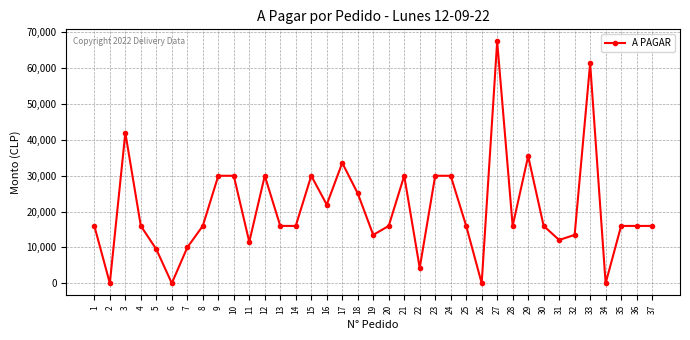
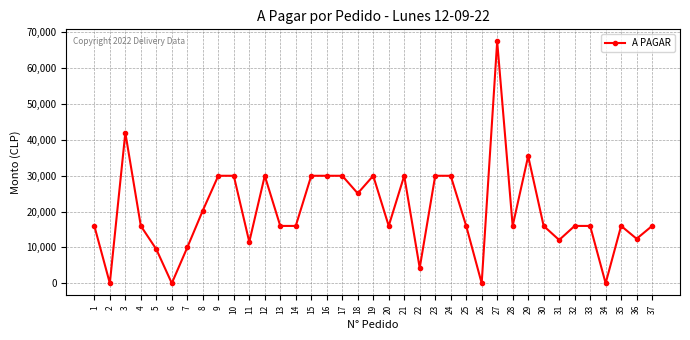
  {
    "1": "16,000",
    "2": "0",
    "3": "42,000",
    "4": "16,000",
    "5": "9,000",
    "6": "0",
    "7": "10,000",
-   "8": "16,000",
+   "8": "20,000",
    "9": "30,000",
    "10": "30,000",
    "11": "12,000",
    "12": "30,000",
    "13": "16,000",
    "14": "16,000",
    "15": "30,000",
-   "16": "22,000",
-   "17": "34,000",
+   "16": "30,000",
+   "17": "30,000",
    "18": "25,000",
-   "19": "13,000",
+   "19": "30,000",
    "20": "16,000",
    "21": "30,000",
    "22": "4,000",
    "23": "30,000",
    "24": "30,000",
    "25": "16,000",
    "26": "0",
    "27": "67,000",
    "28": "16,000",
    "29": "35,000",
    "30": "16,000",
    "31": "12,000",
-   "32": "13,000",
-   "33": "61,000",
+   "32": "16,000",
+   "33": "16,000",
    "34": "0",
    "35": "16,000",
-   "36": "16,000",
+   "36": "12,000",
    "37": "16,000"
  }
